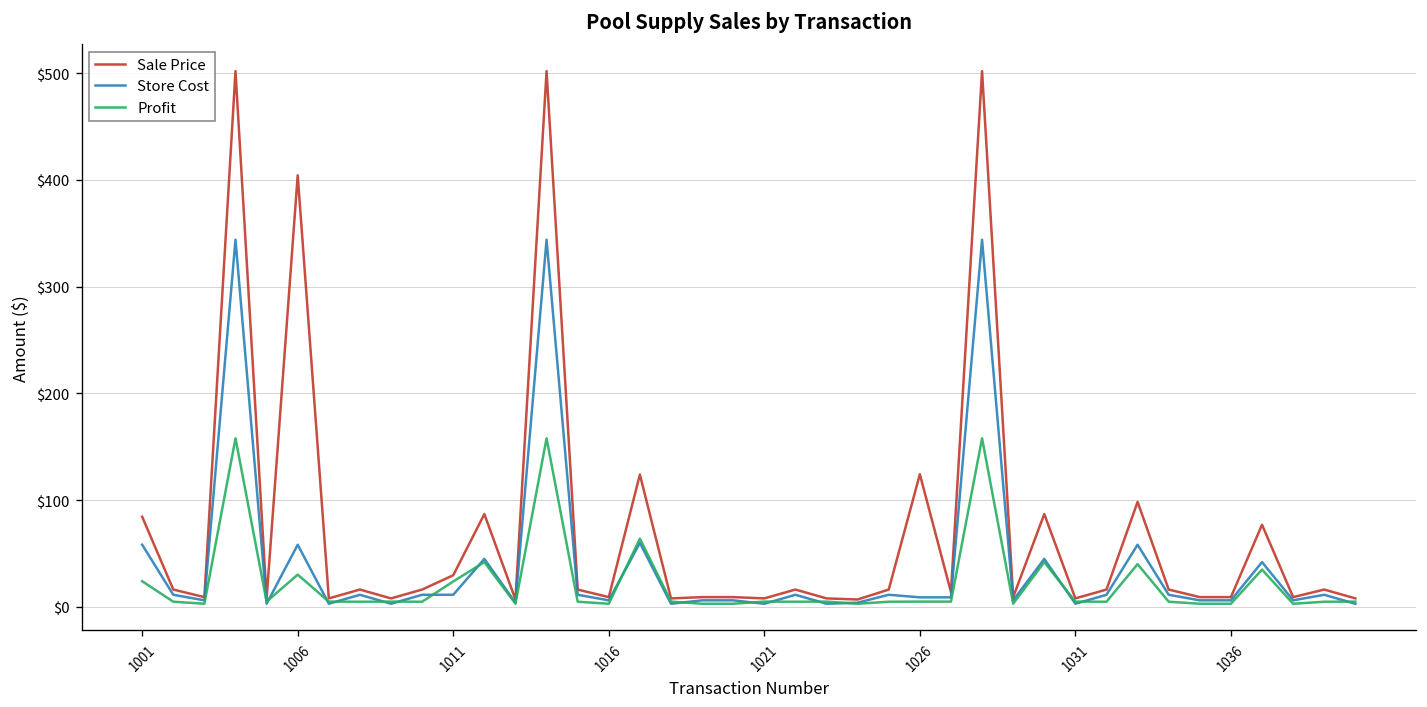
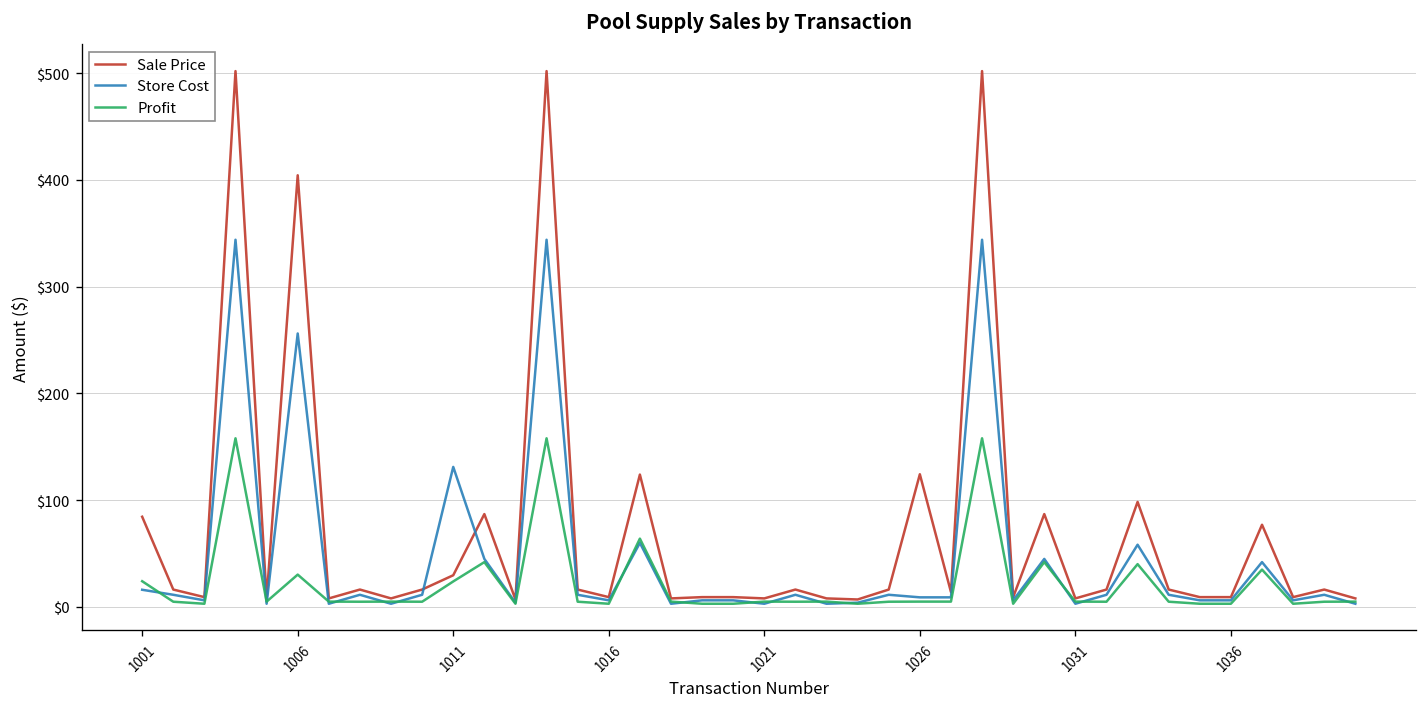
  {
    "Sale Price": {
      "1001": "$80",
      "1006": "$400",
      "1011": "$30",
      "1016": "$10",
      "1021": "$10",
      "1026": "$120",
      "1031": "$10",
      "1036": "$10"
    },
    "Store Cost": {
-     "1001": "$60",
-     "1006": "$60",
-     "1011": "$10",
+     "1001": "$20",
+     "1006": "$260",
+     "1011": "$130",
      "1016": "$10",
      "1026": "$10",
      "1036": "$10"
    },
    "Profit": {
      "1001": "$20",
      "1006": "$30",
      "1011": "$20",
      "1016": "$0",
      "1026": "$10",
      "1036": "$0"
    }
  }
